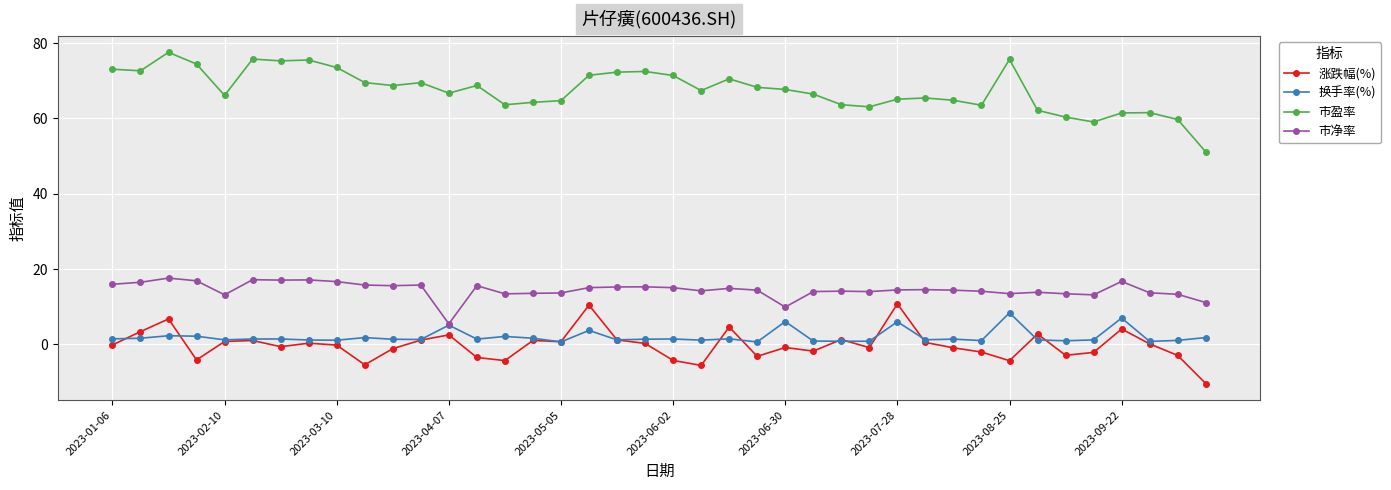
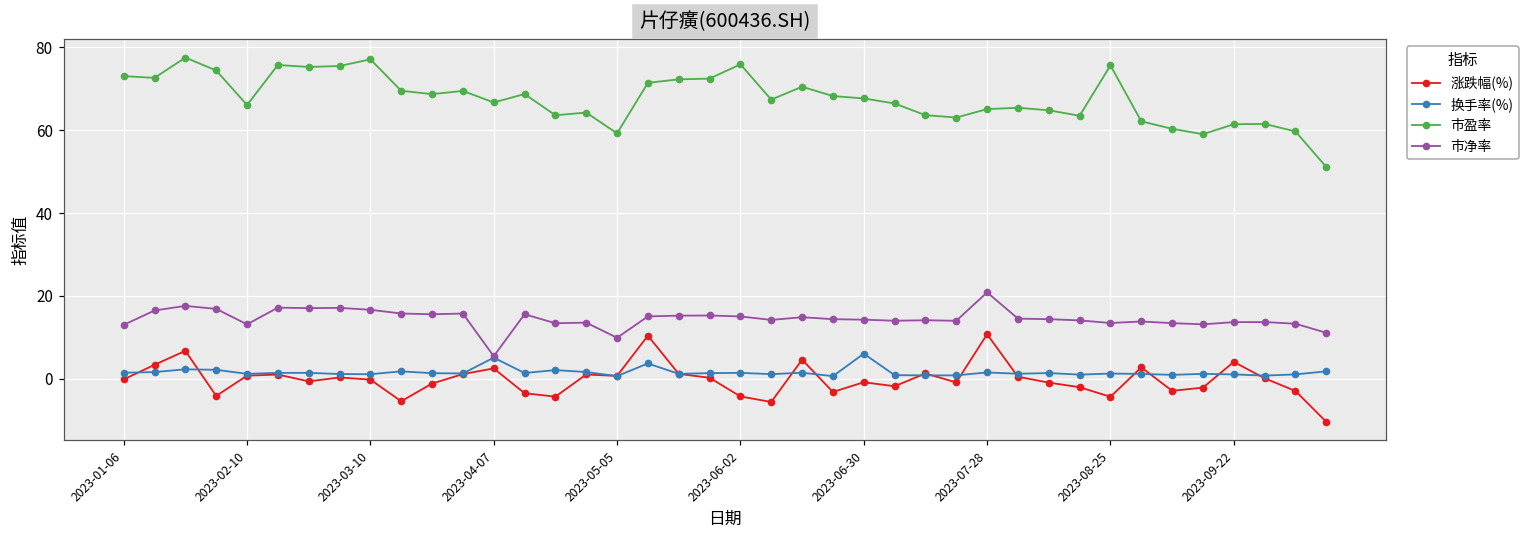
  {
    "涨跌幅(%)": {
      "2023-01-06": 0,
      "2023-03-10": 0,
      "2023-04-07": 3,
      "2023-06-02": -4,
      "2023-06-30": -1,
      "2023-07-28": 11,
      "2023-08-25": -4,
      "2023-09-22": 4
    },
    "换手率(%)": {
      "2023-01-06": 1,
      "2023-03-10": 1,
      "2023-06-02": 1,
      "2023-06-30": 6,
-     "2023-07-28": 6,
-     "2023-08-25": 8,
-     "2023-09-22": 7
+     "2023-07-28": 2,
+     "2023-08-25": 1,
+     "2023-09-22": 1
    },
    "市盈率": {
      "2023-01-06": 73,
      "2023-02-10": 66,
-     "2023-03-10": 74,
+     "2023-03-10": 77,
      "2023-04-07": 67,
-     "2023-05-05": 65,
-     "2023-06-02": 71,
+     "2023-05-05": 59,
+     "2023-06-02": 76,
      "2023-06-30": 68,
      "2023-07-28": 65,
      "2023-08-25": 76,
      "2023-09-22": 61
    },
    "市净率": {
-     "2023-01-06": 16,
+     "2023-01-06": 13,
      "2023-02-10": 13,
      "2023-03-10": 17,
-     "2023-05-05": 14,
+     "2023-05-05": 10,
      "2023-06-02": 15,
-     "2023-06-30": 10,
-     "2023-07-28": 14,
+     "2023-06-30": 14,
+     "2023-07-28": 21,
      "2023-08-25": 13,
-     "2023-09-22": 17
+     "2023-09-22": 14
    }
  }
